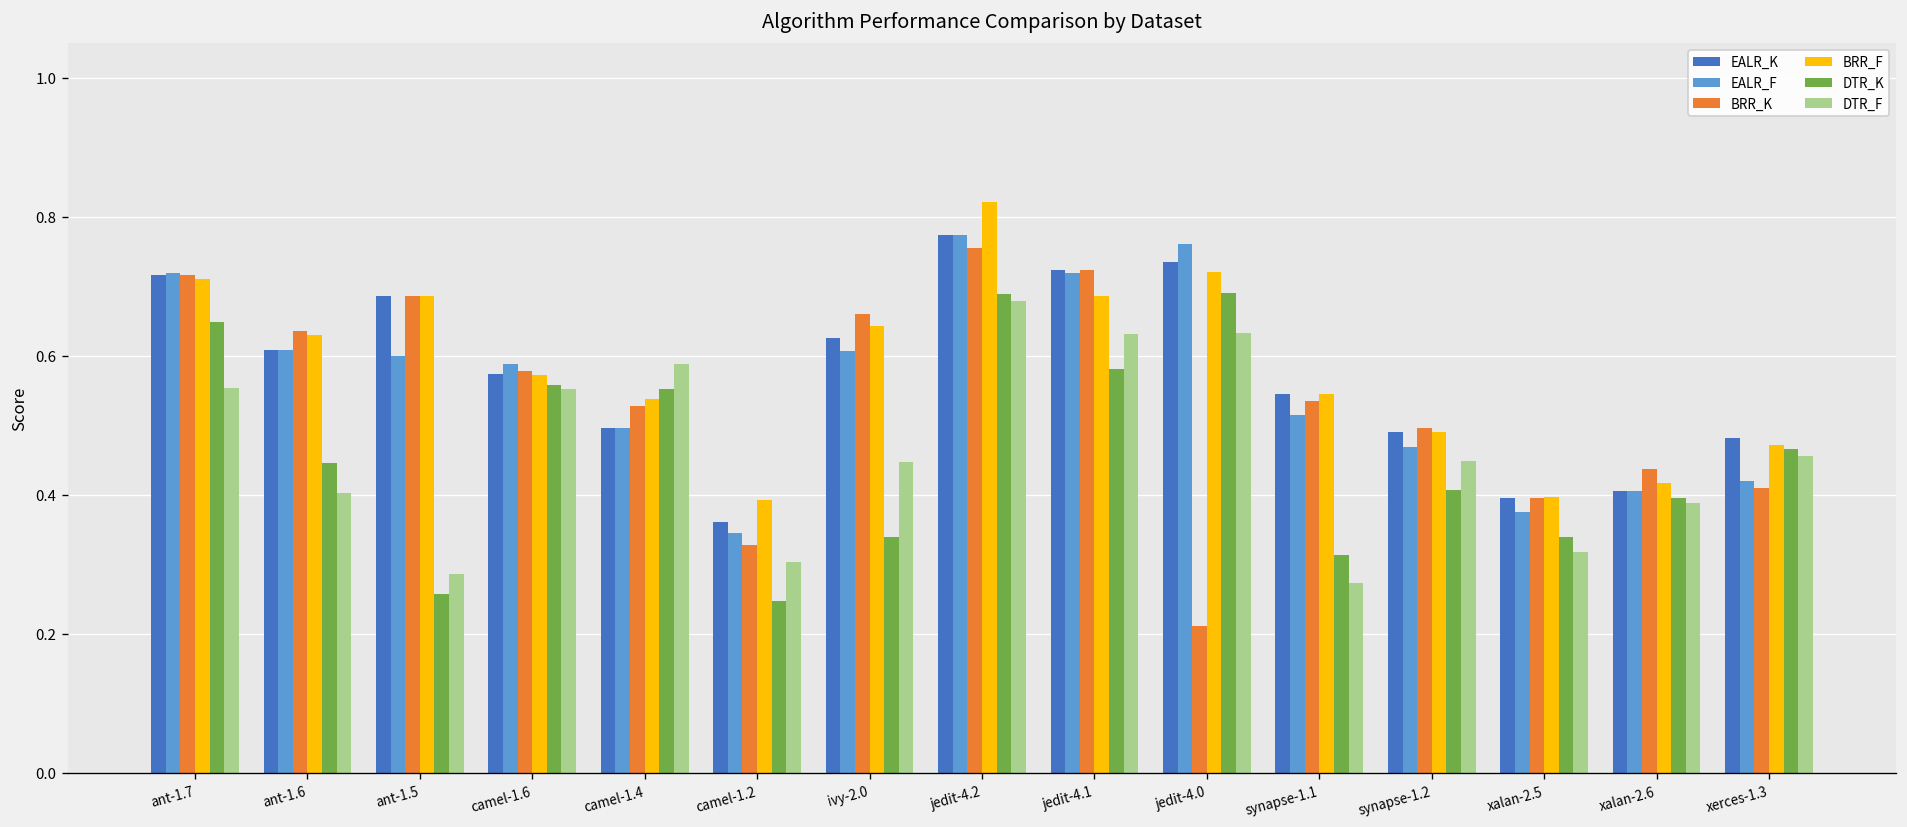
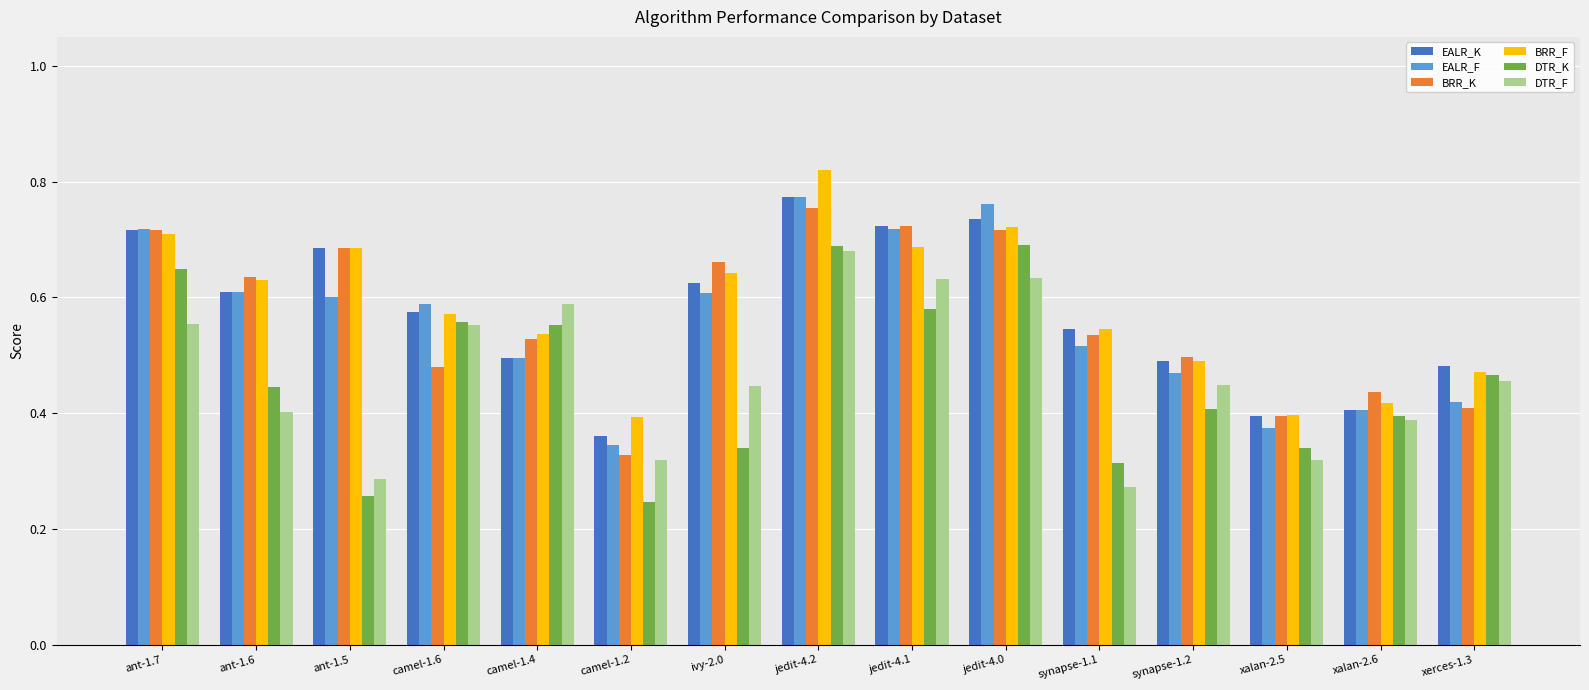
  {
    "BRR_K": {
      "ant-1.7": 0.72,
      "ant-1.6": 0.64,
      "ant-1.5": 0.69,
-     "camel-1.6": 0.58,
+     "camel-1.6": 0.48,
      "camel-1.4": 0.53,
      "camel-1.2": 0.33,
      "ivy-2.0": 0.66,
      "jedit-4.2": 0.75,
      "jedit-4.1": 0.72,
-     "jedit-4.0": 0.21,
+     "jedit-4.0": 0.72,
      "synapse-1.1": 0.54,
      "synapse-1.2": 0.50,
      "xalan-2.5": 0.40,
      "xalan-2.6": 0.44,
      "xerces-1.3": 0.41
    },
    "BRR_F": {
      "ant-1.7": 0.71,
      "ant-1.6": 0.63,
      "ant-1.5": 0.69,
      "camel-1.6": 0.57,
      "camel-1.4": 0.54,
      "camel-1.2": 0.39,
      "ivy-2.0": 0.64,
      "jedit-4.2": 0.82,
      "jedit-4.1": 0.69,
      "jedit-4.0": 0.72,
      "synapse-1.1": 0.55,
      "synapse-1.2": 0.49,
      "xalan-2.5": 0.40,
      "xalan-2.6": 0.42,
      "xerces-1.3": 0.47
    },
    "DTR_K": {
      "ant-1.7": 0.65,
      "ant-1.6": 0.45,
      "ant-1.5": 0.26,
      "camel-1.6": 0.56,
      "camel-1.4": 0.55,
      "camel-1.2": 0.25,
      "ivy-2.0": 0.34,
      "jedit-4.2": 0.69,
      "jedit-4.1": 0.58,
      "jedit-4.0": 0.69,
      "synapse-1.1": 0.31,
      "synapse-1.2": 0.41,
      "xalan-2.5": 0.34,
      "xalan-2.6": 0.40,
      "xerces-1.3": 0.47
    },
    "DTR_F": {
      "ant-1.7": 0.55,
      "ant-1.6": 0.40,
      "ant-1.5": 0.29,
      "camel-1.6": 0.55,
      "camel-1.4": 0.59,
-     "camel-1.2": 0.30,
+     "camel-1.2": 0.32,
      "ivy-2.0": 0.45,
      "jedit-4.2": 0.68,
      "jedit-4.1": 0.63,
      "jedit-4.0": 0.63,
      "synapse-1.1": 0.27,
      "synapse-1.2": 0.45,
      "xalan-2.5": 0.32,
      "xalan-2.6": 0.39,
      "xerces-1.3": 0.46
    }
  }
